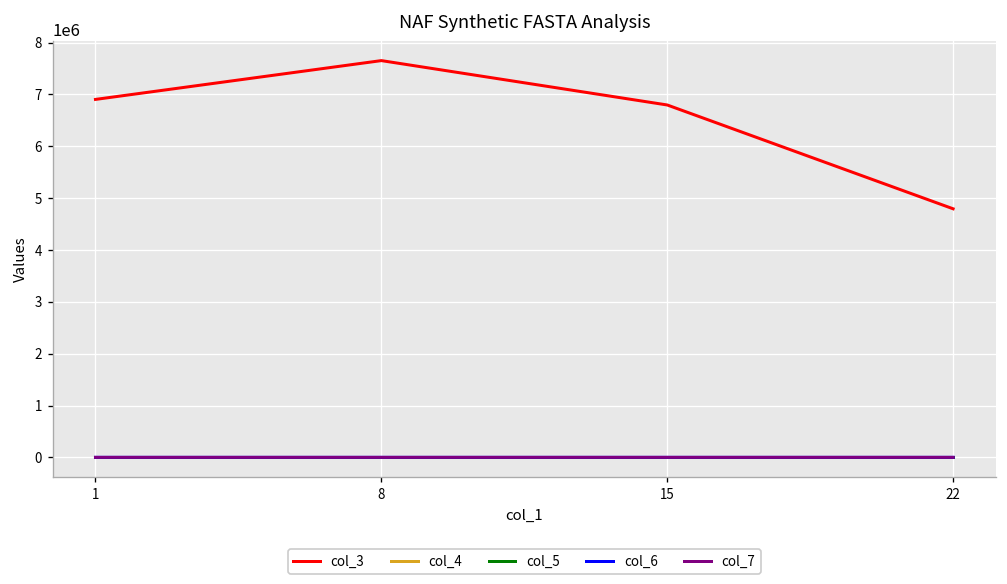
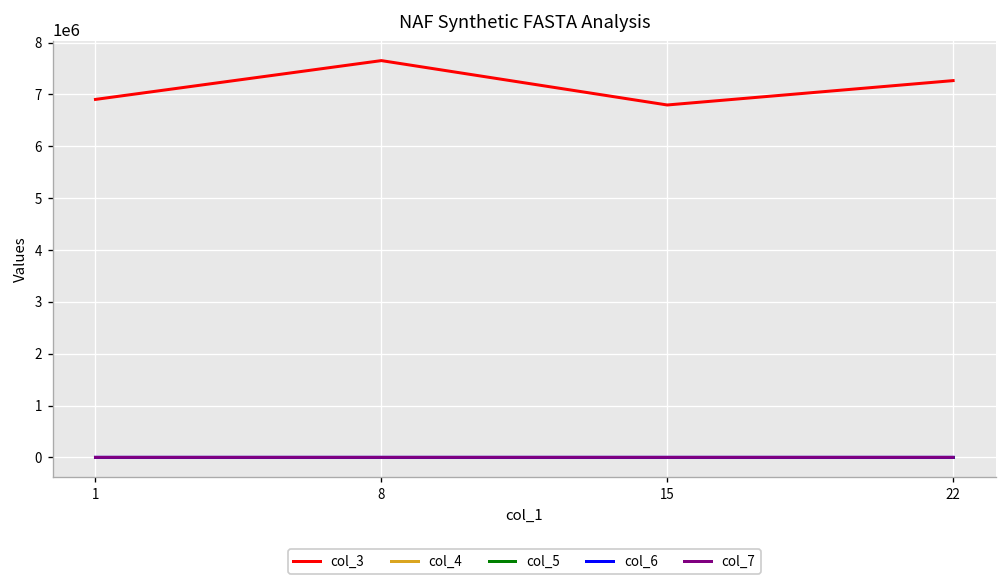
  {
    "col_3": {
      "1": 6900000,
      "8": 7700000,
      "15": 6800000,
-     "22": 4800000
+     "22": 7300000
    },
    "col_7": {
      "1": 0,
      "8": 0,
      "15": 0,
      "22": 0
    }
  }
